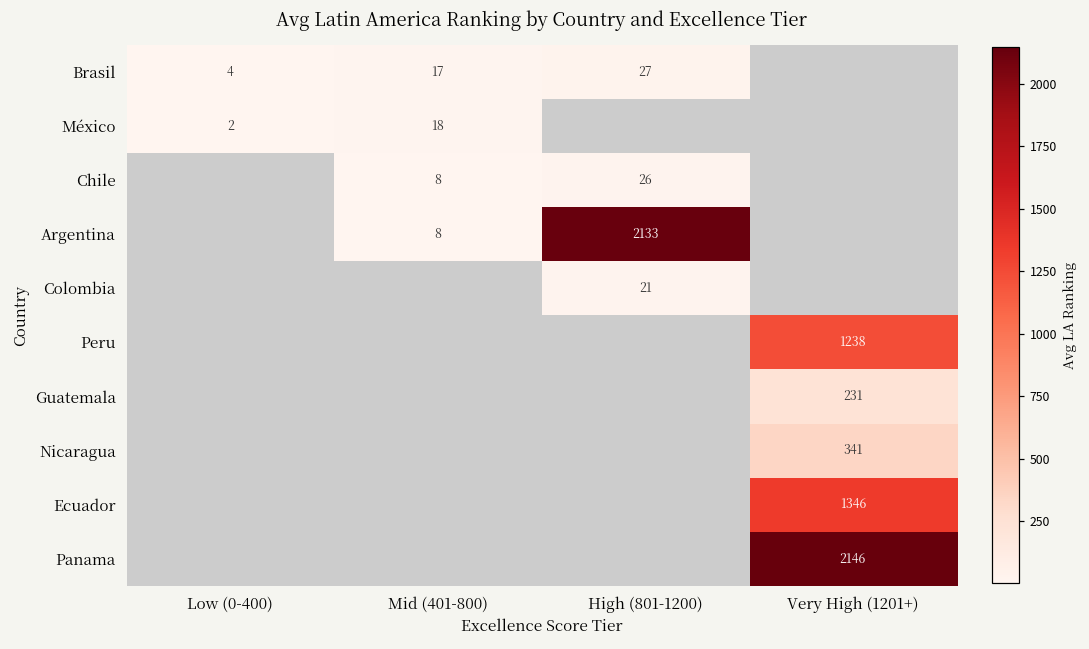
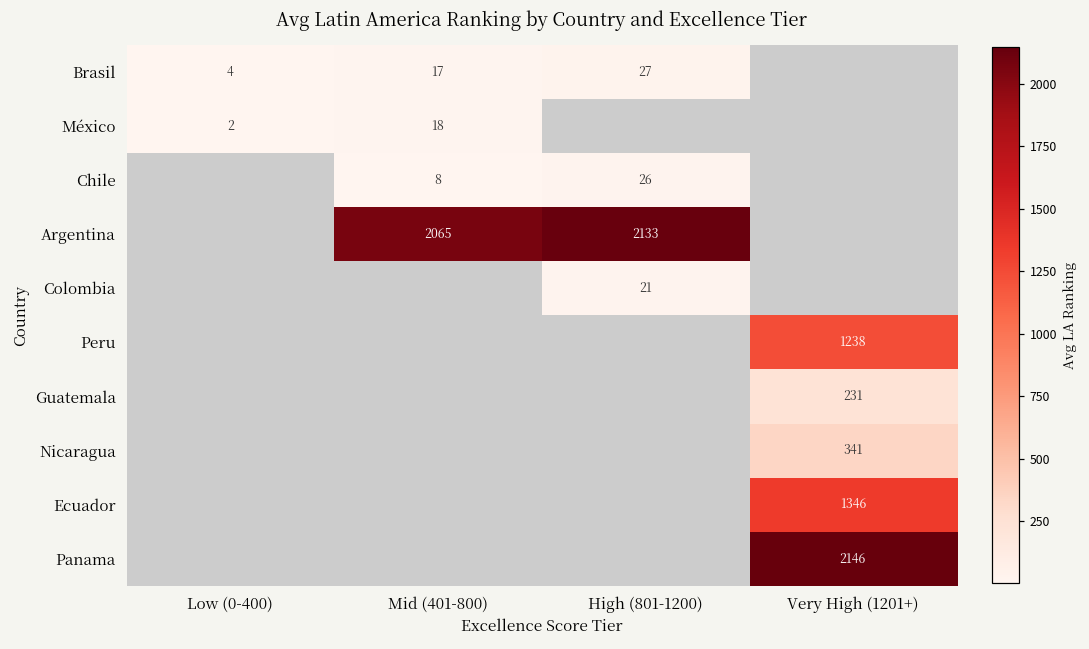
  {
    "Brasil": {
      "Low (0-400)": 4,
      "Mid (401-800)": 17,
      "High (801-1200)": 27
    },
    "México": {
      "Low (0-400)": 2,
      "Mid (401-800)": 18
    },
    "Chile": {
      "Mid (401-800)": 8,
      "High (801-1200)": 26
    },
    "Argentina": {
-     "Mid (401-800)": 8,
+     "Mid (401-800)": 2065,
      "High (801-1200)": 2133
    },
    "Colombia": {
      "High (801-1200)": 21
    },
    "Peru": {
      "Very High (1201+)": 1238
    },
    "Guatemala": {
      "Very High (1201+)": 231
    },
    "Nicaragua": {
      "Very High (1201+)": 341
    },
    "Ecuador": {
      "Very High (1201+)": 1346
    },
    "Panama": {
      "Very High (1201+)": 2146
    }
  }
